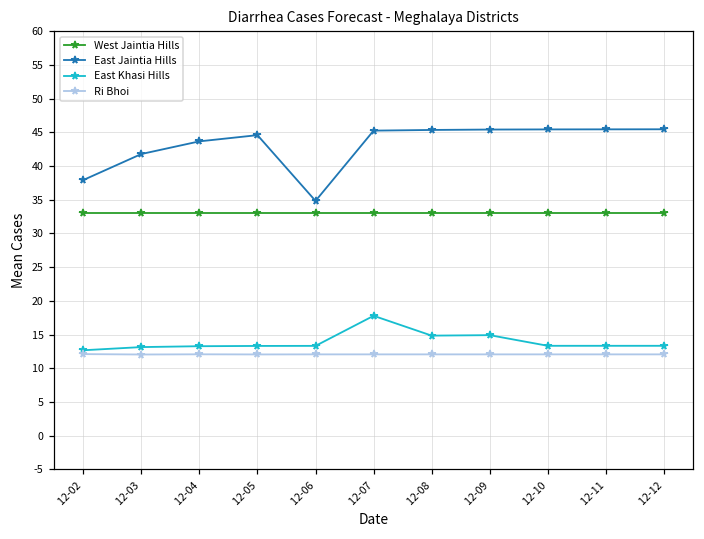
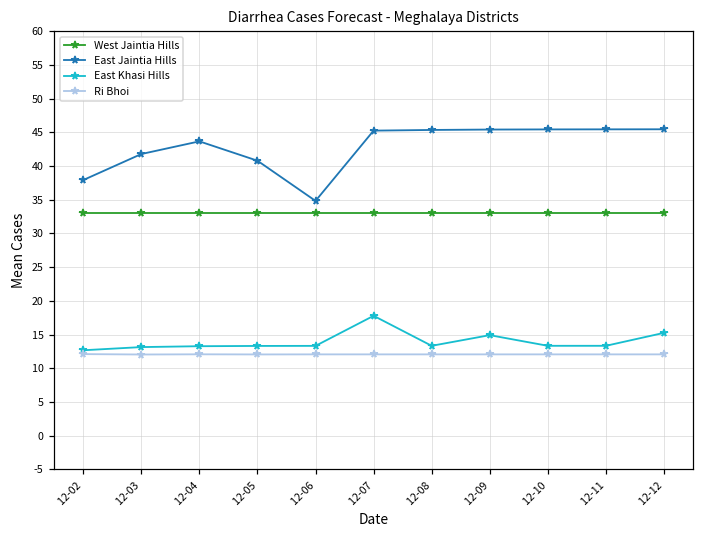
  {
    "West Jaintia Hills": {
      "12-02": 33,
      "12-03": 33,
      "12-04": 33,
      "12-05": 33,
      "12-06": 33,
      "12-07": 33,
      "12-08": 33,
      "12-09": 33,
      "12-10": 33,
      "12-11": 33,
      "12-12": 33
    },
    "East Jaintia Hills": {
      "12-02": 38,
      "12-03": 42,
      "12-04": 44,
-     "12-05": 45,
+     "12-05": 41,
      "12-06": 35,
      "12-07": 45,
      "12-08": 45,
      "12-09": 45,
      "12-10": 45,
      "12-11": 45,
      "12-12": 45
    },
    "East Khasi Hills": {
      "12-02": 13,
      "12-03": 13,
      "12-04": 13,
      "12-05": 13,
      "12-06": 13,
      "12-07": 18,
-     "12-08": 15,
+     "12-08": 13,
      "12-09": 15,
      "12-10": 13,
      "12-11": 13,
-     "12-12": 13
+     "12-12": 15
    },
    "Ri Bhoi": {
      "12-02": 12,
      "12-03": 12,
      "12-04": 12,
      "12-05": 12,
      "12-06": 12,
      "12-07": 12,
      "12-08": 12,
      "12-09": 12,
      "12-10": 12,
      "12-11": 12,
      "12-12": 12
    }
  }
